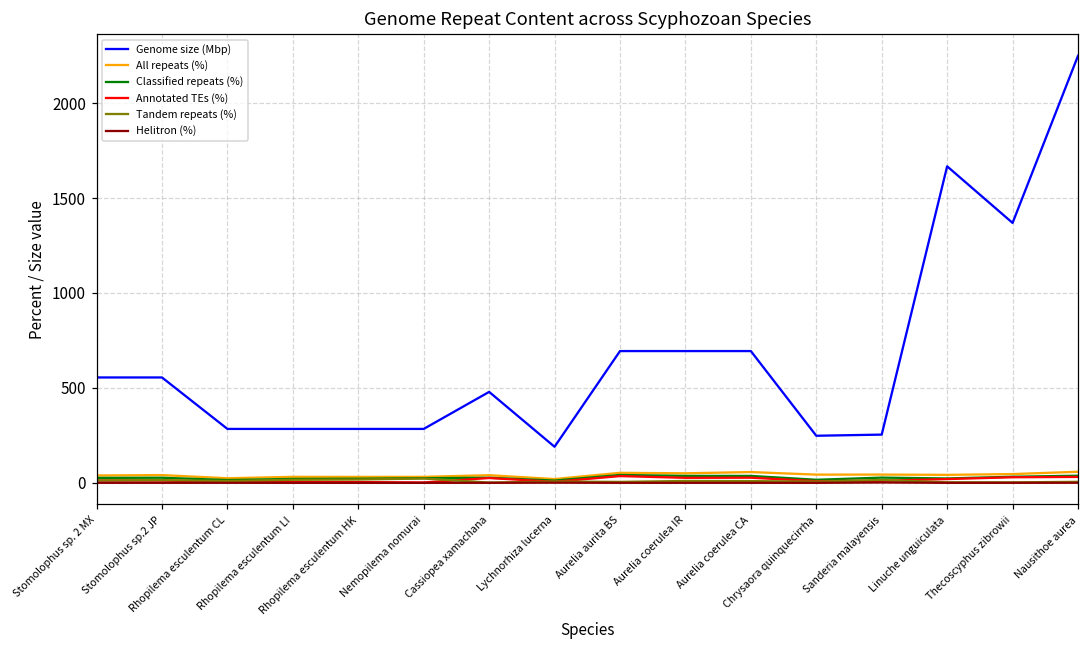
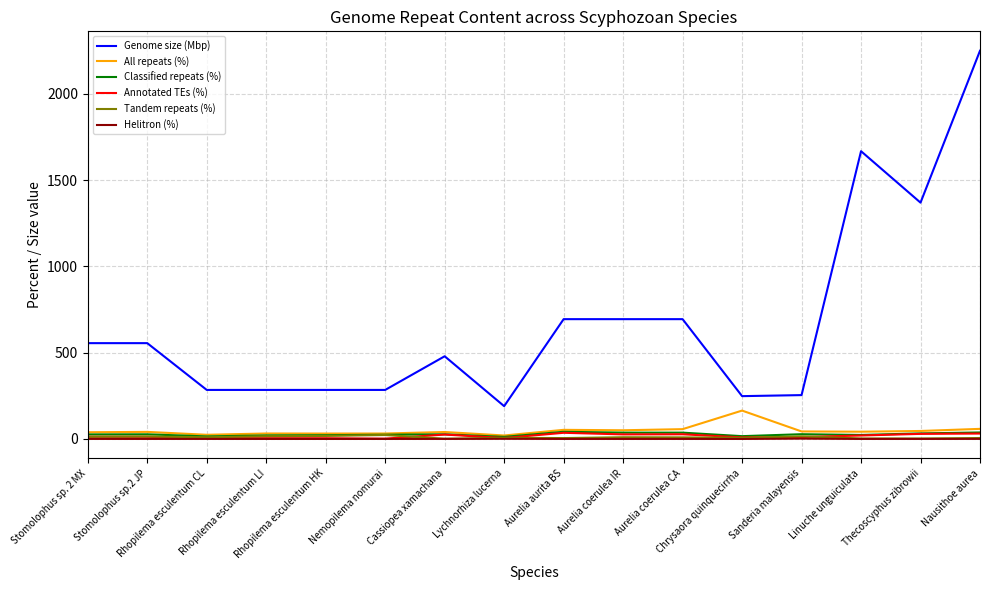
  {
    "Genome size (Mbp)": {
      "Stomolophus sp. 2 MX": 560,
      "Stomolophus sp.2 JP": 560,
      "Rhopilema esculentum CL": 280,
      "Rhopilema esculentum LI": 280,
      "Rhopilema esculentum HK": 280,
      "Nemopilema nomurai": 280,
      "Cassiopea xamachana": 480,
      "Lychnorhiza lucerna": 190,
      "Aurelia aurita BS": 690,
      "Aurelia coerulea IR": 690,
      "Aurelia coerulea CA": 690,
      "Chrysaora quinquecirrha": 250,
      "Sanderia malayensis": 250,
      "Linuche unguiculata": 1670,
      "Thecoscyphus zibrowii": 1370,
      "Nausithoe aurea": 2250
    },
    "All repeats (%)": {
      "Aurelia coerulea CA": 60,
-     "Chrysaora quinquecirrha": 40,
+     "Chrysaora quinquecirrha": 160,
      "Sanderia malayensis": 40,
      "Linuche unguiculata": 40,
      "Nausithoe aurea": 60
    }
  }
